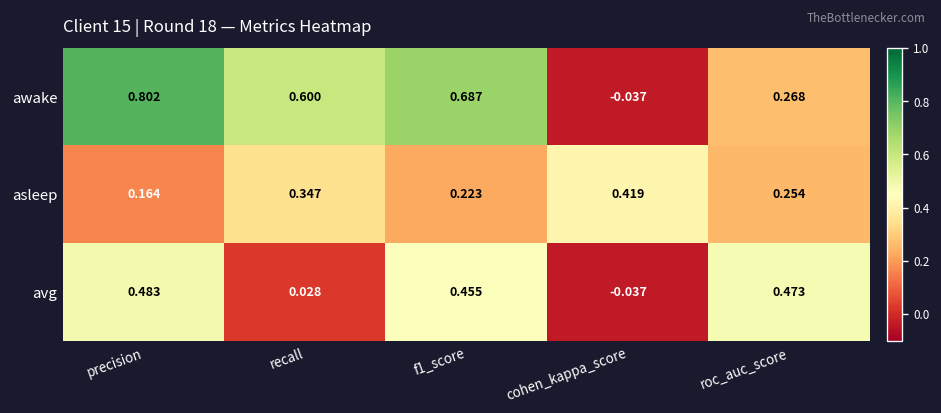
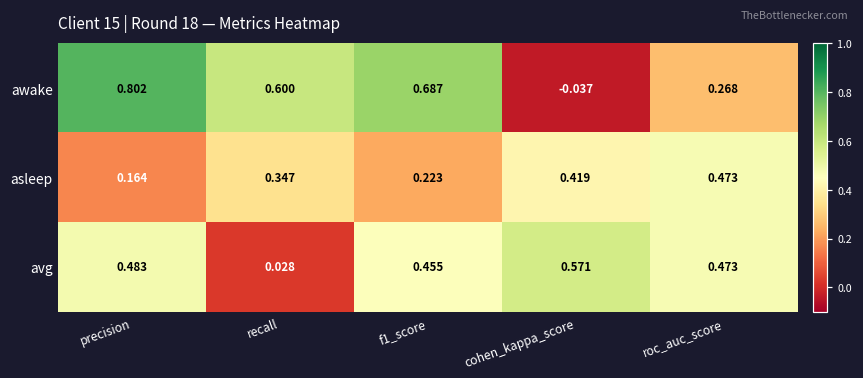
  {
    "awake": {
      "precision": 0.802,
      "recall": 0.600,
      "f1_score": 0.687,
      "cohen_kappa_score": -0.037,
      "roc_auc_score": 0.268
    },
    "asleep": {
      "precision": 0.164,
      "recall": 0.347,
      "f1_score": 0.223,
      "cohen_kappa_score": 0.419,
-     "roc_auc_score": 0.254
+     "roc_auc_score": 0.473
    },
    "avg": {
      "precision": 0.483,
      "recall": 0.028,
      "f1_score": 0.455,
-     "cohen_kappa_score": -0.037,
+     "cohen_kappa_score": 0.571,
      "roc_auc_score": 0.473
    }
  }
